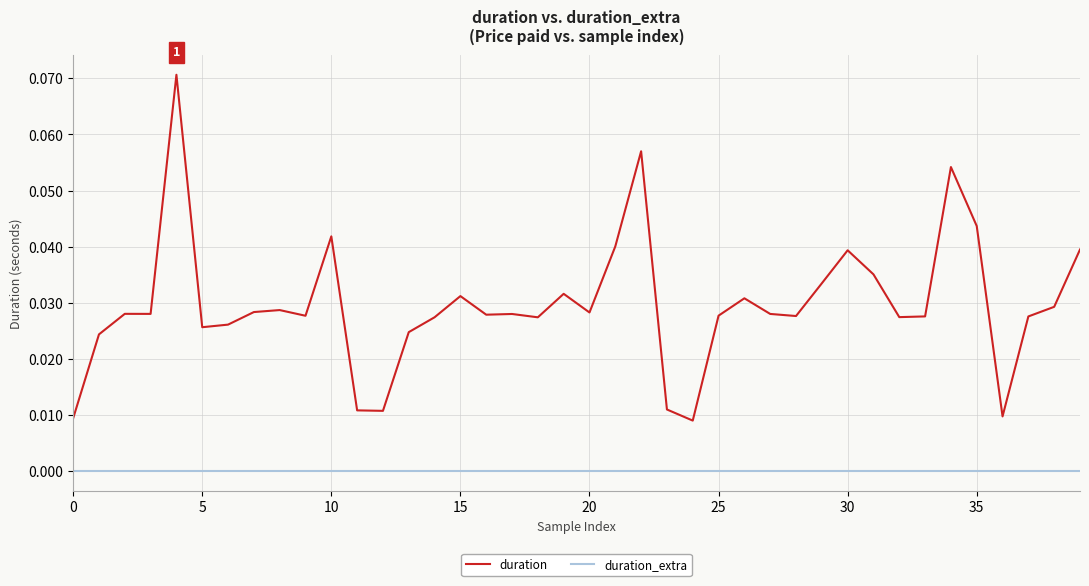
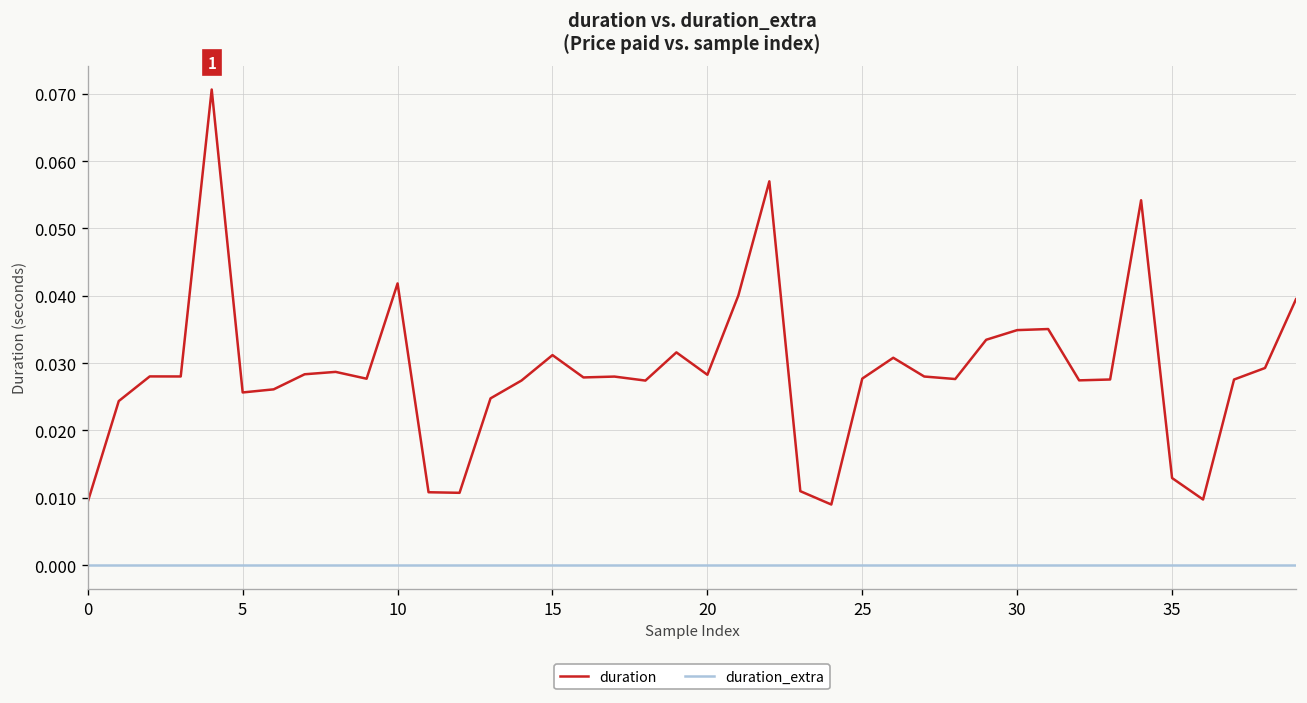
  {
    "duration": {
      "0": 0.009,
      "5": 0.026,
      "10": 0.042,
      "15": 0.031,
      "20": 0.028,
      "25": 0.028,
-     "30": 0.039,
-     "35": 0.044
+     "30": 0.035,
+     "35": 0.013
    },
    "duration_extra": {
      "0": 0.000,
      "5": 0.000,
      "10": 0.000,
      "15": 0.000,
      "20": 0.000,
      "25": 0.000,
      "30": 0.000,
      "35": 0.000
    }
  }
